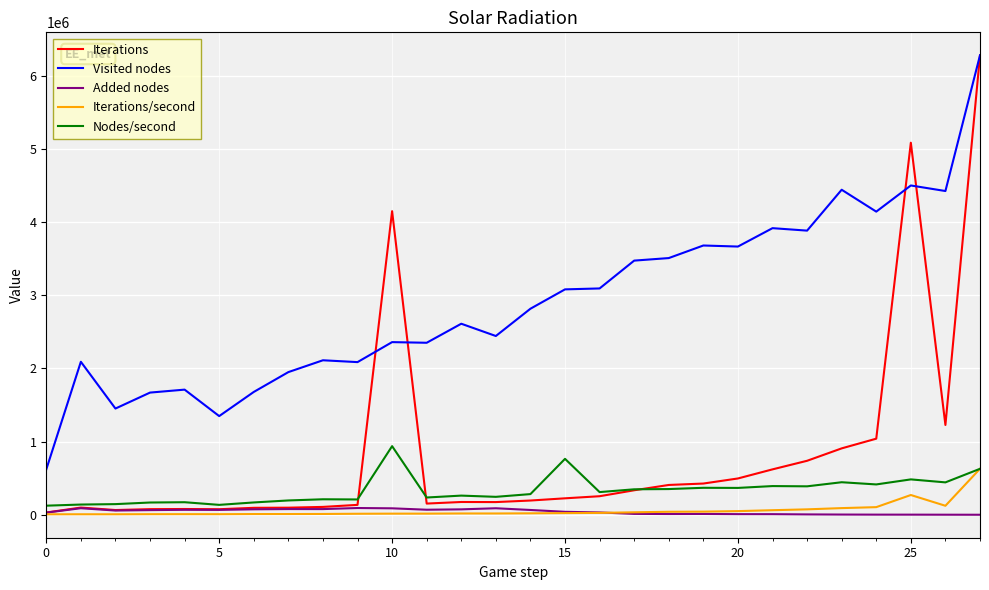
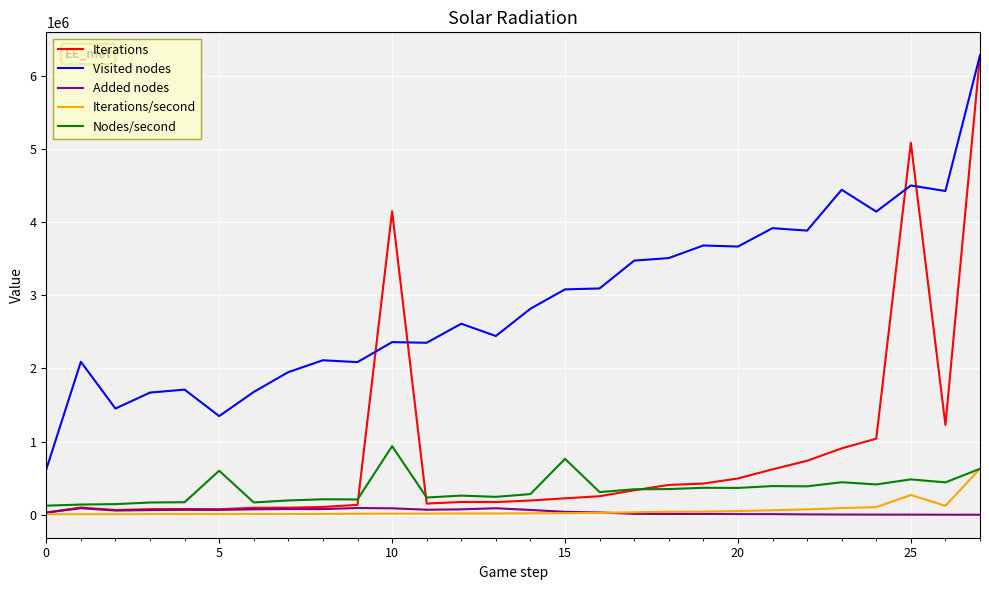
  {
    "Iterations": {
      "10": 4100000,
      "15": 200000,
      "20": 500000,
      "25": 5100000
    },
    "Visited nodes": {
      "0": 600000,
      "5": 1300000,
      "10": 2400000,
      "15": 3100000,
      "20": 3700000,
      "25": 4500000
    },
    "Added nodes": {
      "10": 100000,
      "20": 0,
      "25": 0
    },
    "Iterations/second": {
      "5": 0,
      "10": 0,
      "20": 0,
      "25": 300000
    },
    "Nodes/second": {
      "0": 100000,
-     "5": 100000,
+     "5": 600000,
      "10": 900000,
      "15": 800000,
      "20": 400000,
      "25": 500000
    }
  }
